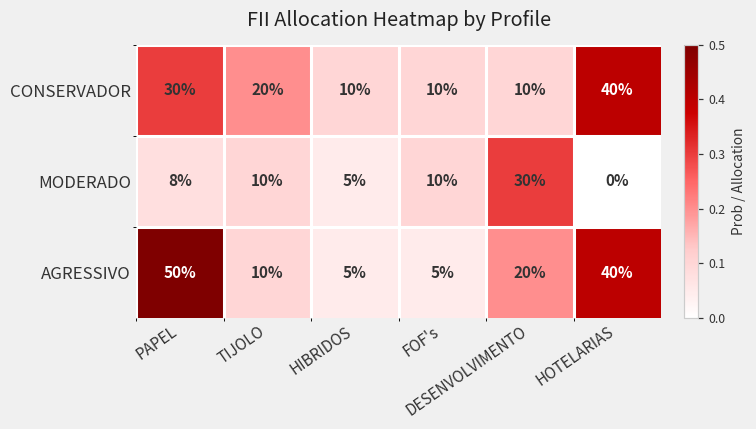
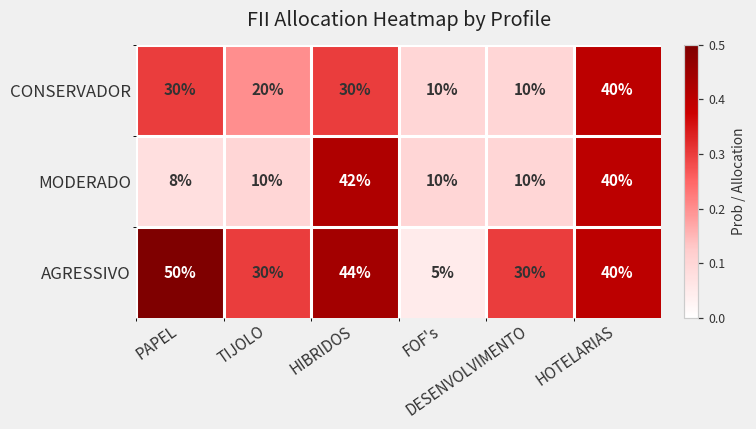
  {
    "CONSERVADOR": {
      "PAPEL": "30%",
      "TIJOLO": "20%",
-     "HIBRIDOS": "10%",
+     "HIBRIDOS": "30%",
      "FOF's": "10%",
      "DESENVOLVIMENTO": "10%",
      "HOTELARIAS": "40%"
    },
    "MODERADO": {
      "PAPEL": "8%",
      "TIJOLO": "10%",
-     "HIBRIDOS": "5%",
+     "HIBRIDOS": "42%",
      "FOF's": "10%",
-     "DESENVOLVIMENTO": "30%",
-     "HOTELARIAS": "0%"
+     "DESENVOLVIMENTO": "10%",
+     "HOTELARIAS": "40%"
    },
    "AGRESSIVO": {
      "PAPEL": "50%",
-     "TIJOLO": "10%",
-     "HIBRIDOS": "5%",
+     "TIJOLO": "30%",
+     "HIBRIDOS": "44%",
      "FOF's": "5%",
-     "DESENVOLVIMENTO": "20%",
+     "DESENVOLVIMENTO": "30%",
      "HOTELARIAS": "40%"
    }
  }
